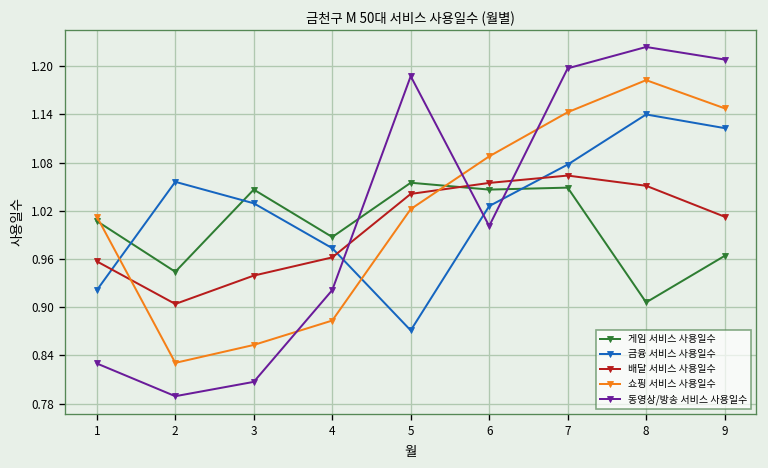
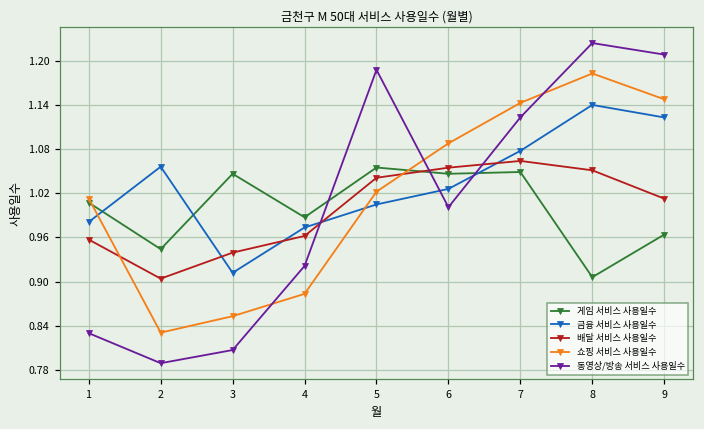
  {
    "게임 서비스 사용일수": {
      "1": 1.01,
      "2": 0.94,
      "3": 1.05,
      "4": 0.99,
      "5": 1.05,
      "6": 1.05,
      "7": 1.05,
      "8": 0.91,
      "9": 0.96
    },
    "금융 서비스 사용일수": {
-     "1": 0.92,
+     "1": 0.98,
      "2": 1.06,
-     "3": 1.03,
+     "3": 0.91,
      "4": 0.97,
-     "5": 0.87,
+     "5": 1.00,
      "6": 1.03,
      "7": 1.08,
      "8": 1.14,
      "9": 1.12
    },
    "배달 서비스 사용일수": {
      "1": 0.96,
      "2": 0.90,
      "3": 0.94,
      "4": 0.96,
      "5": 1.04,
      "6": 1.05,
      "7": 1.06,
      "8": 1.05,
      "9": 1.01
    },
    "쇼핑 서비스 사용일수": {
      "1": 1.01,
      "2": 0.83,
      "3": 0.85,
      "4": 0.88,
      "5": 1.02,
      "6": 1.09,
      "7": 1.14,
      "8": 1.18,
      "9": 1.15
    },
    "동영상/방송 서비스 사용일수": {
      "1": 0.83,
      "2": 0.79,
      "3": 0.81,
      "4": 0.92,
      "5": 1.19,
      "6": 1.00,
-     "7": 1.20,
+     "7": 1.12,
      "8": 1.22,
      "9": 1.21
    }
  }
